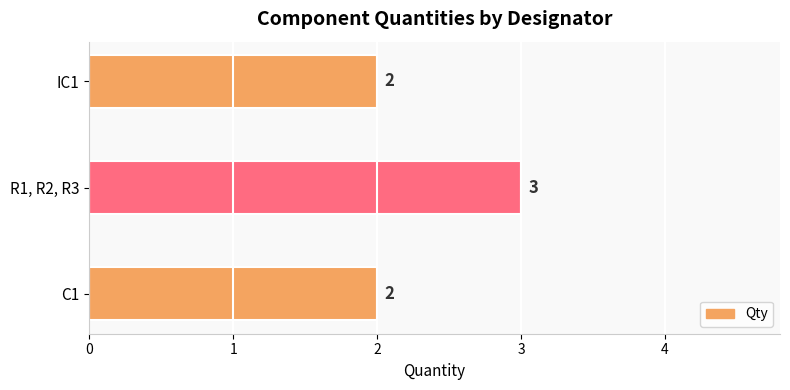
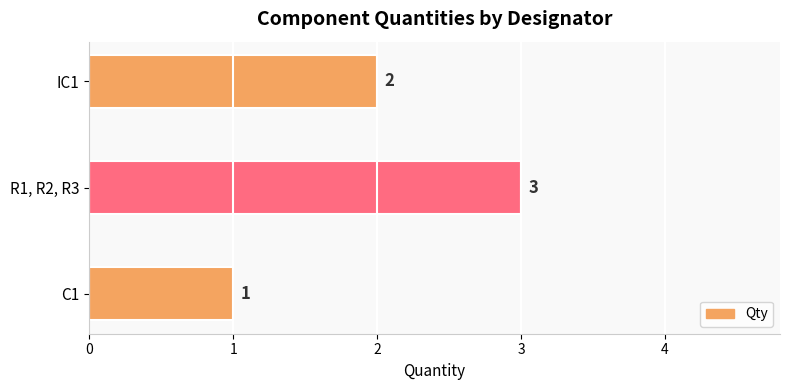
  {
    "IC1": 2,
    "R1, R2, R3": 3,
-   "C1": 2
+   "C1": 1
  }
